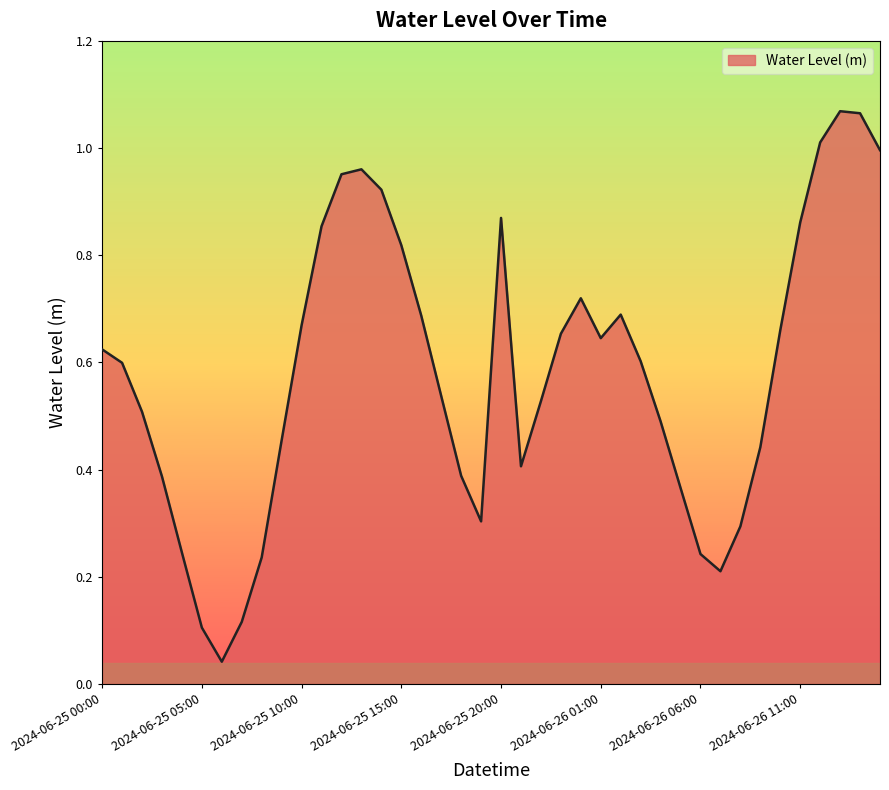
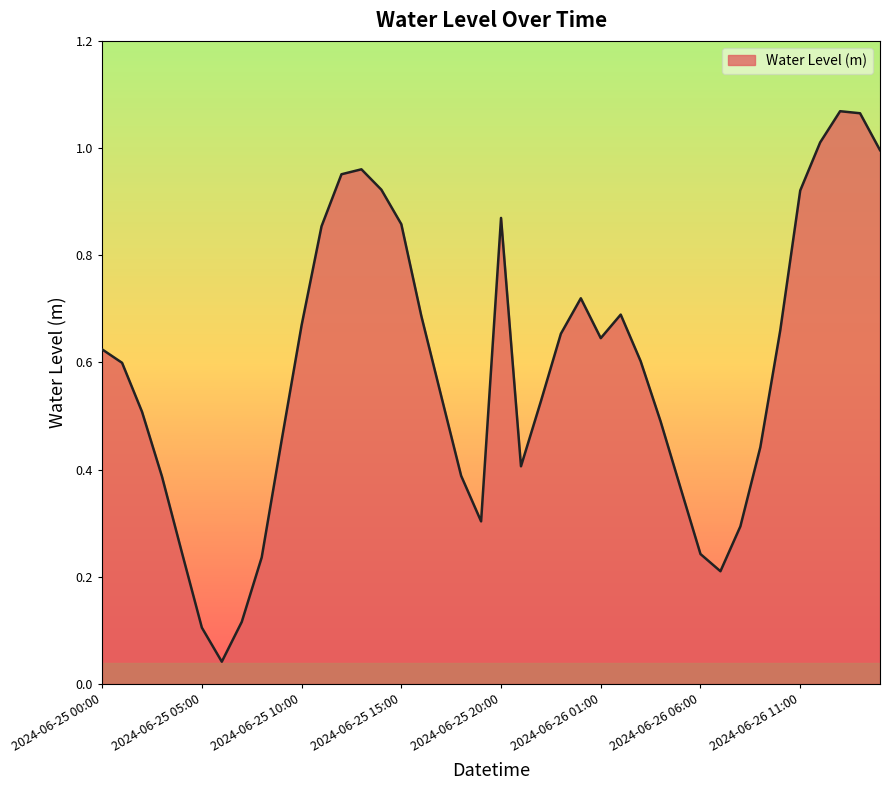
  {
    "2024-06-25 00:00": 0.62,
    "2024-06-25 05:00": 0.11,
    "2024-06-25 10:00": 0.67,
-   "2024-06-25 15:00": 0.82,
+   "2024-06-25 15:00": 0.86,
    "2024-06-25 20:00": 0.87,
    "2024-06-26 01:00": 0.65,
    "2024-06-26 06:00": 0.24,
-   "2024-06-26 11:00": 0.86
+   "2024-06-26 11:00": 0.92
  }
